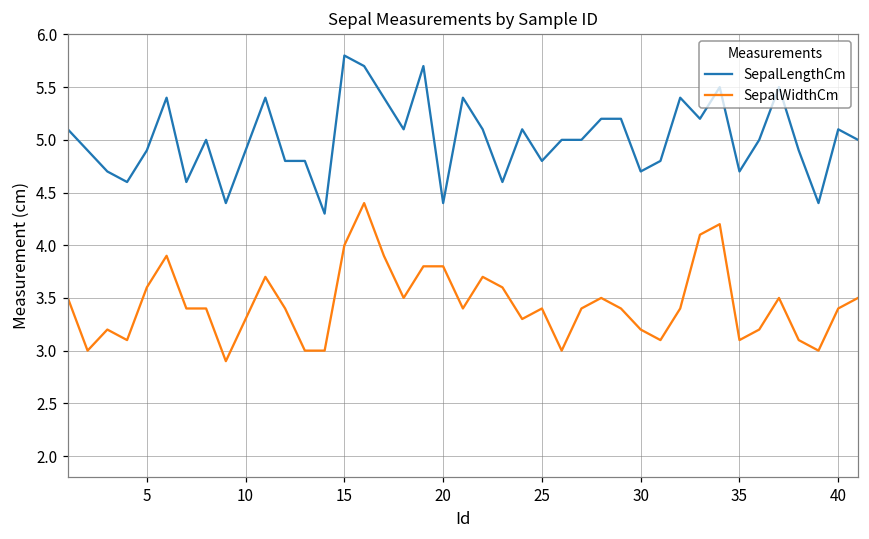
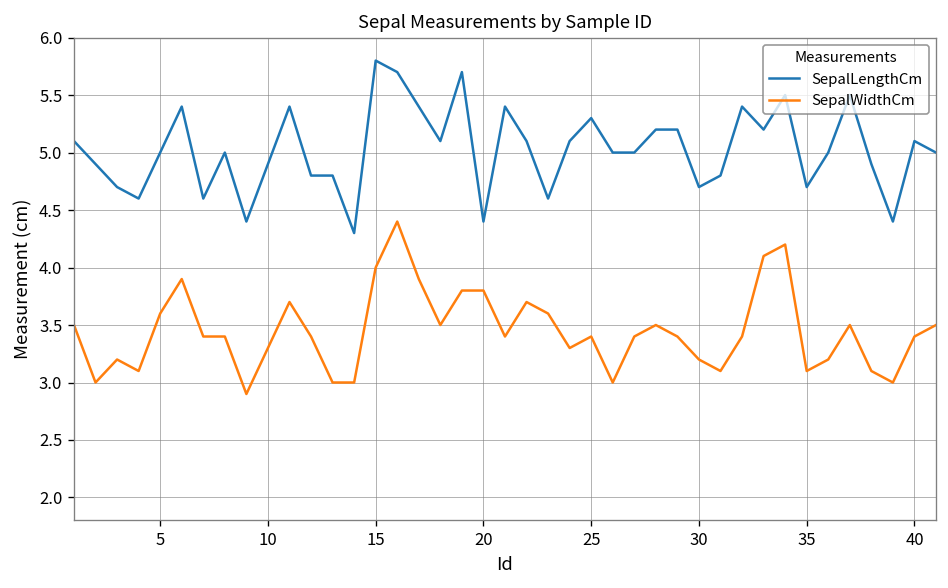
  {
    "SepalLengthCm": {
-     "5": 4.9,
+     "5": 5.0,
      "15": 5.8,
      "20": 4.4,
-     "25": 4.8,
+     "25": 5.3,
      "30": 4.7,
      "35": 4.7,
      "40": 5.1
    },
    "SepalWidthCm": {
      "5": 3.6,
      "15": 4.0,
      "20": 3.8,
      "25": 3.4,
      "30": 3.2,
      "35": 3.1,
      "40": 3.4
    }
  }
